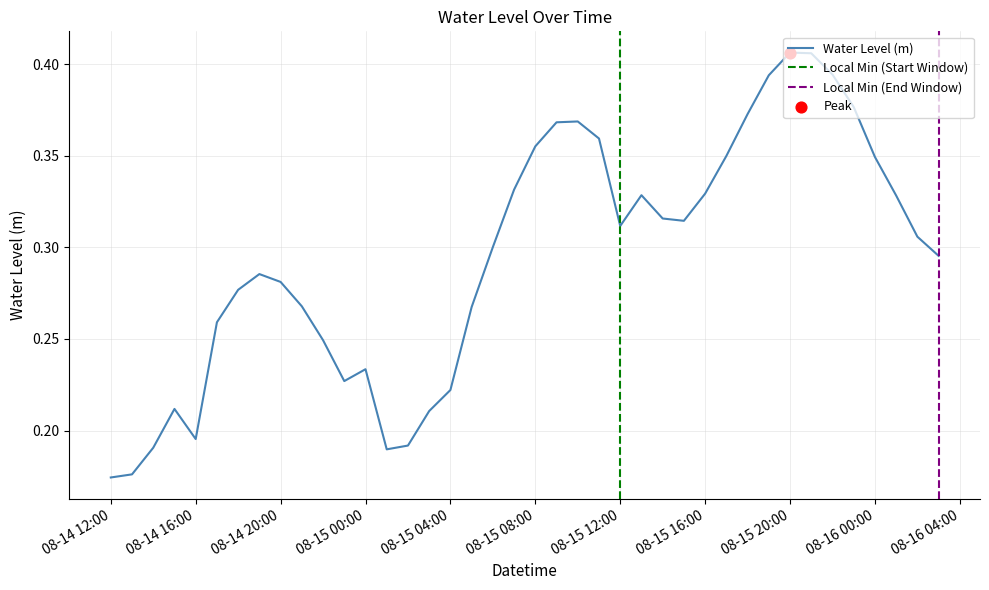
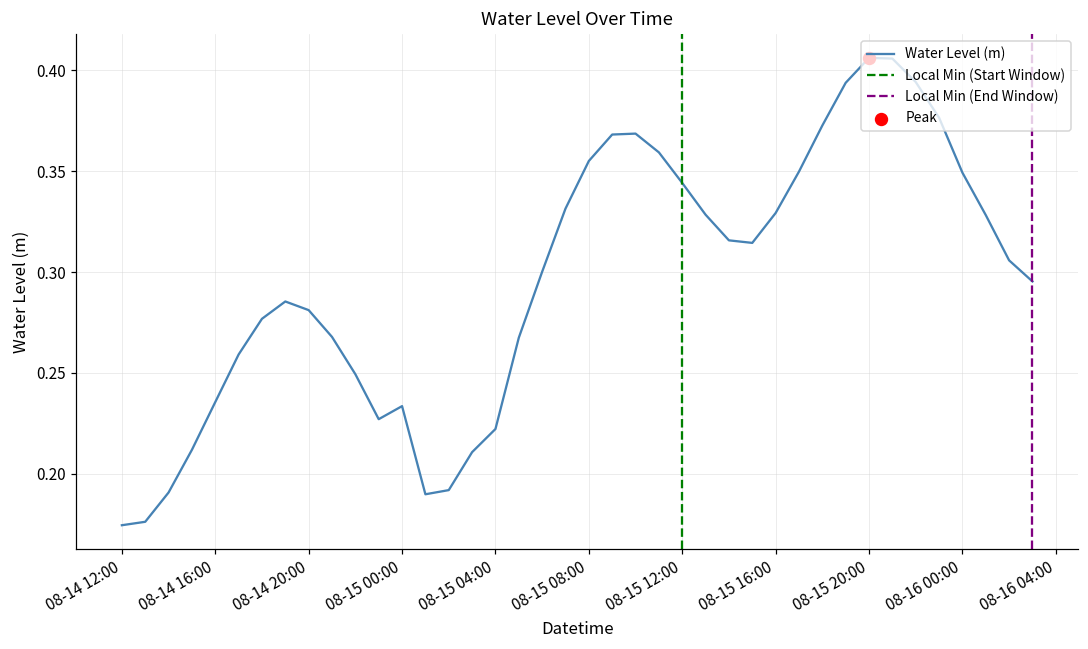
  {
    "Water Level (m)": {
      "08-14 12:00": 0.174,
-     "08-14 16:00": 0.195,
+     "08-14 16:00": 0.236,
      "08-14 20:00": 0.281,
      "08-15 00:00": 0.233,
      "08-15 04:00": 0.222,
      "08-15 08:00": 0.355,
-     "08-15 12:00": 0.312,
+     "08-15 12:00": 0.344,
      "08-15 16:00": 0.329,
      "08-16 00:00": 0.349
    }
  }
